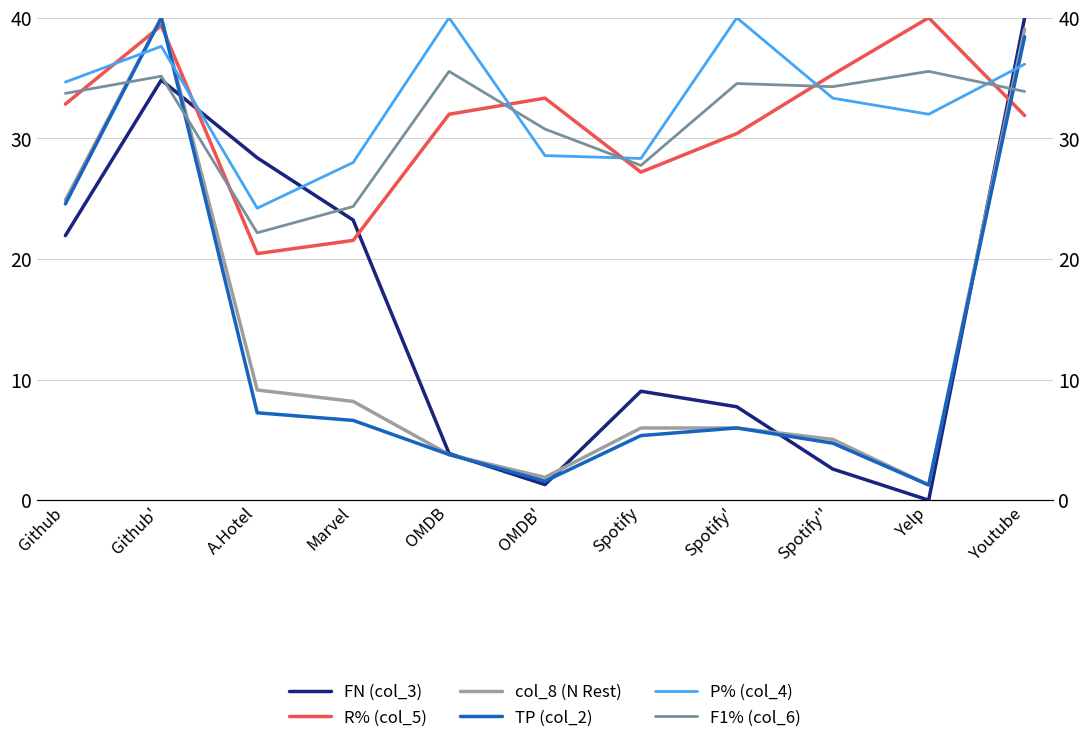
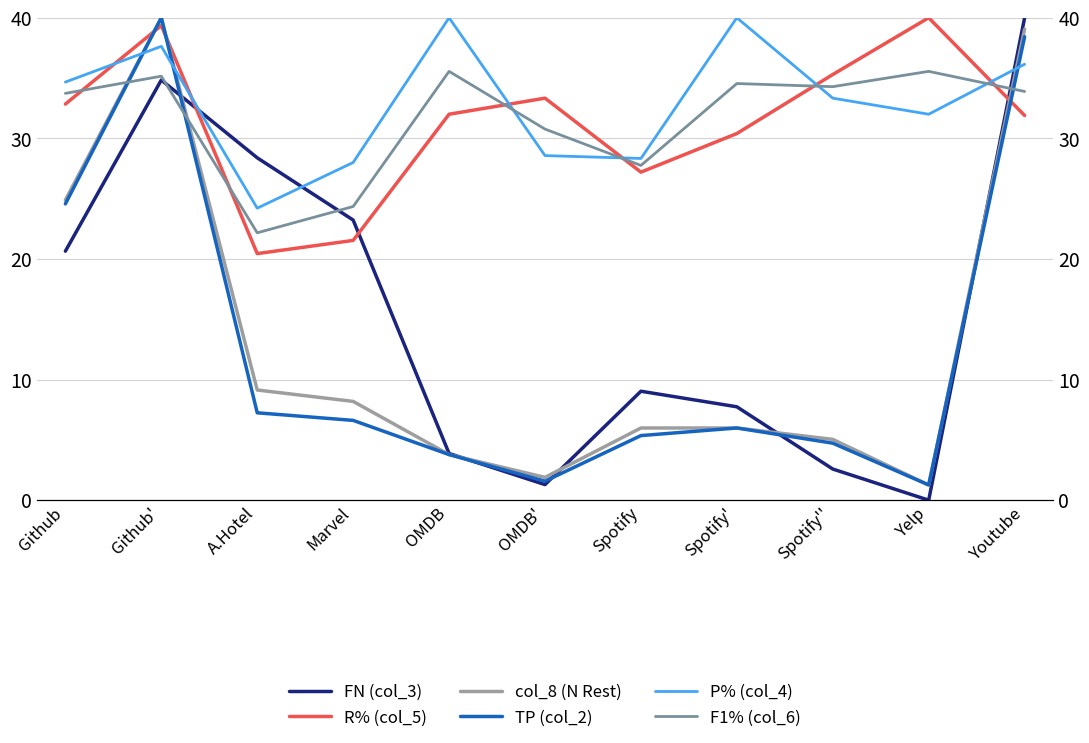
  {
    "FN (col_3)": {
-     "Github": 21.9,
+     "Github": 20.6,
      "Github'": 34.8,
      "A.Hotel": 28.4,
      "Marvel": 23.2,
      "OMDB'": 1.3,
      "Spotify": 9.0,
      "Spotify'": 7.7,
      "Spotify''": 2.6,
      "Yelp": 0.0,
      "Youtube": 40.0
    },
    "R% (col_5)": {
      "Github": 32.8,
      "Github'": 39.4,
      "A.Hotel": 20.4,
      "Marvel": 21.5,
      "OMDB": 32.0,
      "OMDB'": 33.3,
      "Spotify": 27.2,
      "Spotify'": 30.4,
      "Spotify''": 35.3,
      "Yelp": 40.0,
      "Youtube": 31.9
    },
    "TP (col_2)": {
      "Github": 24.6,
      "A.Hotel": 7.2,
      "Marvel": 6.6,
      "OMDB'": 1.6,
      "Spotify": 5.4,
      "Spotify''": 4.7,
      "Youtube": 38.4
    },
    "P% (col_4)": {
      "Github": 34.7,
      "Github'": 37.6,
      "A.Hotel": 24.2,
      "Marvel": 28.0,
      "OMDB": 40.0,
      "OMDB'": 28.6,
      "Spotify": 28.3,
      "Spotify'": 40.0,
      "Spotify''": 33.3,
      "Yelp": 32.0,
      "Youtube": 36.1
    }
  }
